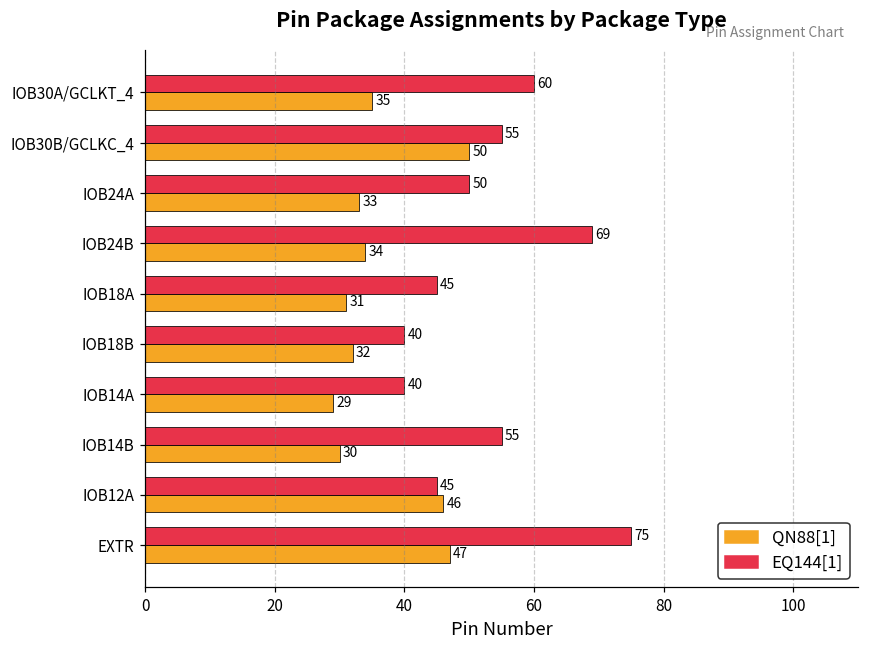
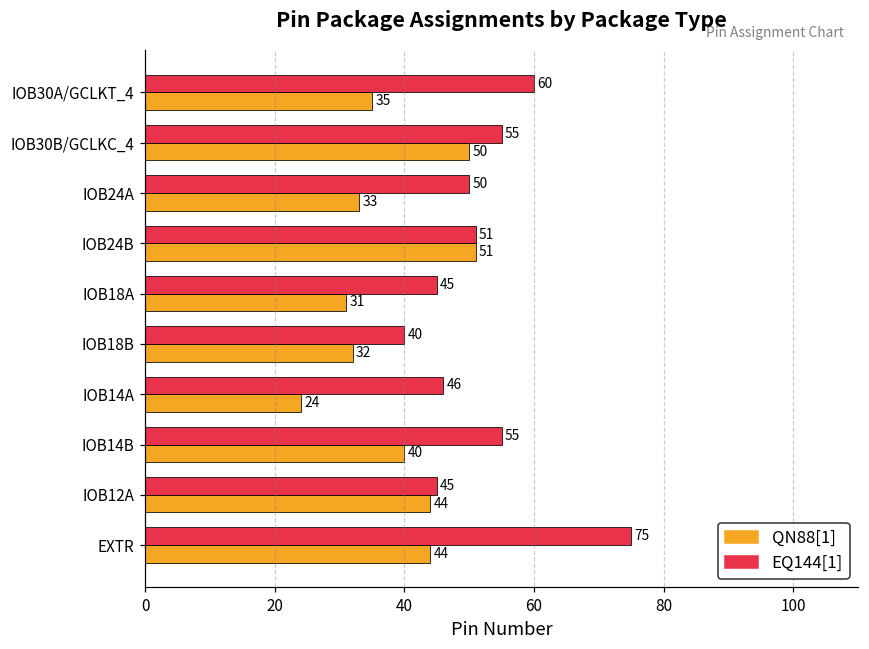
  {
    "QN88[1]": {
      "IOB30A/GCLKT_4": 35,
      "IOB30B/GCLKC_4": 50,
      "IOB24A": 33,
-     "IOB24B": 34,
+     "IOB24B": 51,
      "IOB18A": 31,
      "IOB18B": 32,
-     "IOB14A": 29,
-     "IOB14B": 30,
-     "IOB12A": 46,
-     "EXTR": 47
+     "IOB14A": 24,
+     "IOB14B": 40,
+     "IOB12A": 44,
+     "EXTR": 44
    },
    "EQ144[1]": {
      "IOB30A/GCLKT_4": 60,
      "IOB30B/GCLKC_4": 55,
      "IOB24A": 50,
-     "IOB24B": 69,
+     "IOB24B": 51,
      "IOB18A": 45,
      "IOB18B": 40,
-     "IOB14A": 40,
+     "IOB14A": 46,
      "IOB14B": 55,
      "IOB12A": 45,
      "EXTR": 75
    }
  }
